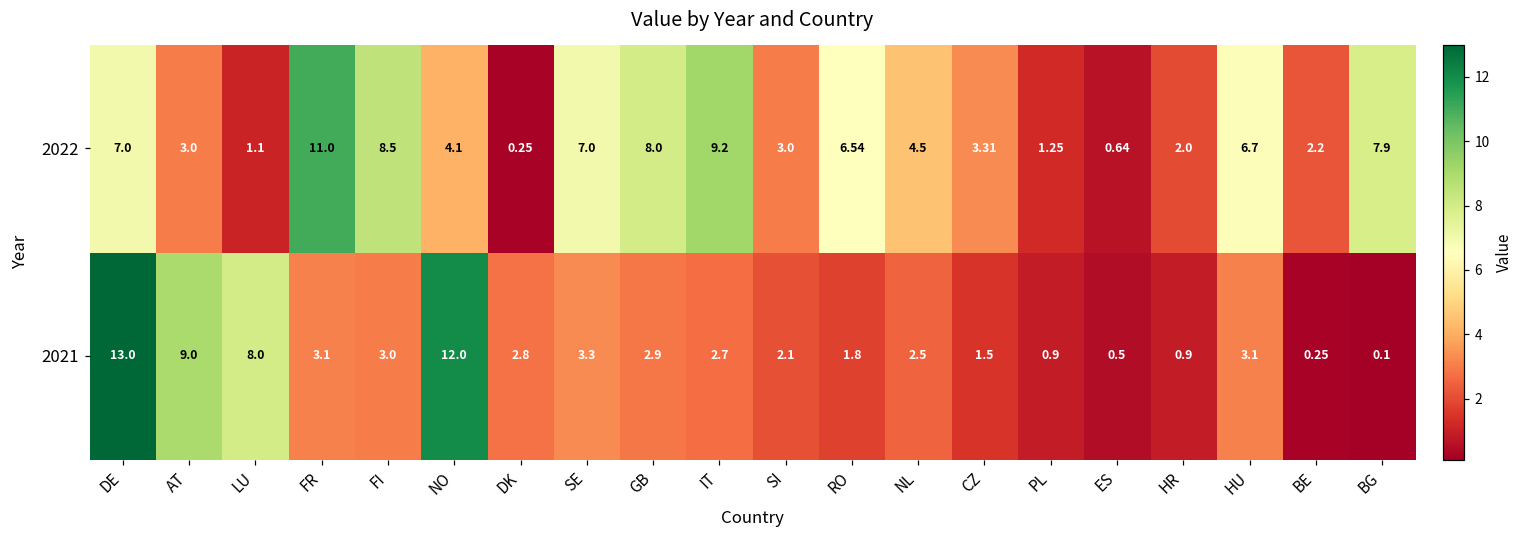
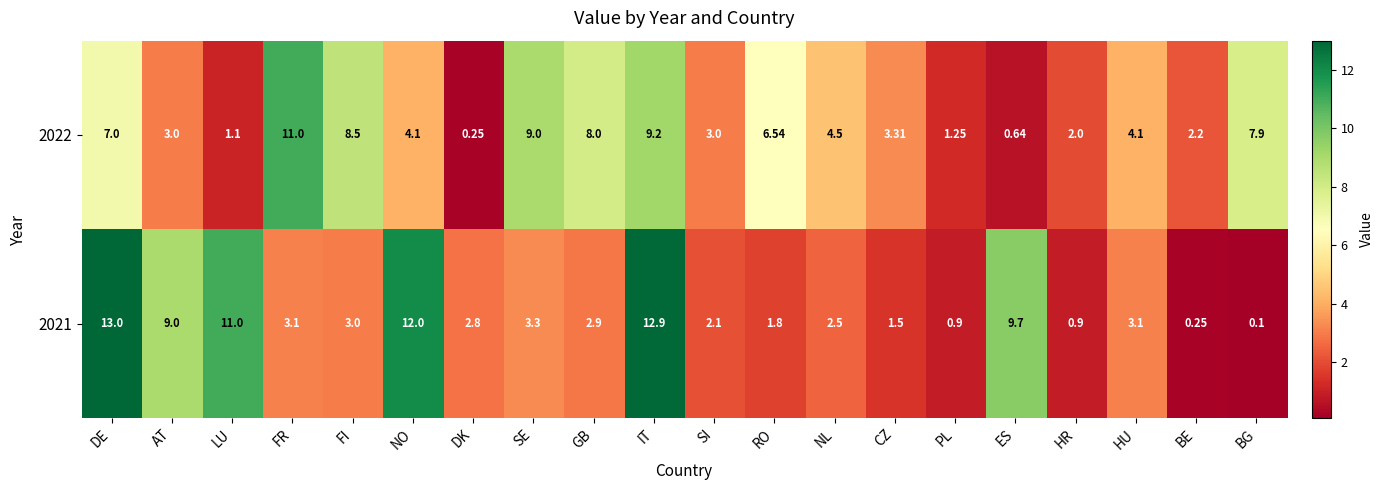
  {
    "2022": {
      "DE": 7.0,
      "AT": 3.0,
      "LU": 1.1,
      "FR": 11.0,
      "FI": 8.5,
      "NO": 4.1,
      "DK": 0.25,
-     "SE": 7.0,
+     "SE": 9.0,
      "GB": 8.0,
      "IT": 9.2,
      "SI": 3.0,
      "RO": 6.54,
      "NL": 4.5,
      "CZ": 3.31,
      "PL": 1.25,
      "ES": 0.64,
      "HR": 2.0,
-     "HU": 6.7,
+     "HU": 4.1,
      "BE": 2.2,
      "BG": 7.9
    },
    "2021": {
      "DE": 13.0,
      "AT": 9.0,
-     "LU": 8.0,
+     "LU": 11.0,
      "FR": 3.1,
      "FI": 3.0,
      "NO": 12.0,
      "DK": 2.8,
      "SE": 3.3,
      "GB": 2.9,
-     "IT": 2.7,
+     "IT": 12.9,
      "SI": 2.1,
      "RO": 1.8,
      "NL": 2.5,
      "CZ": 1.5,
      "PL": 0.9,
-     "ES": 0.5,
+     "ES": 9.7,
      "HR": 0.9,
      "HU": 3.1,
      "BE": 0.25,
      "BG": 0.1
    }
  }
